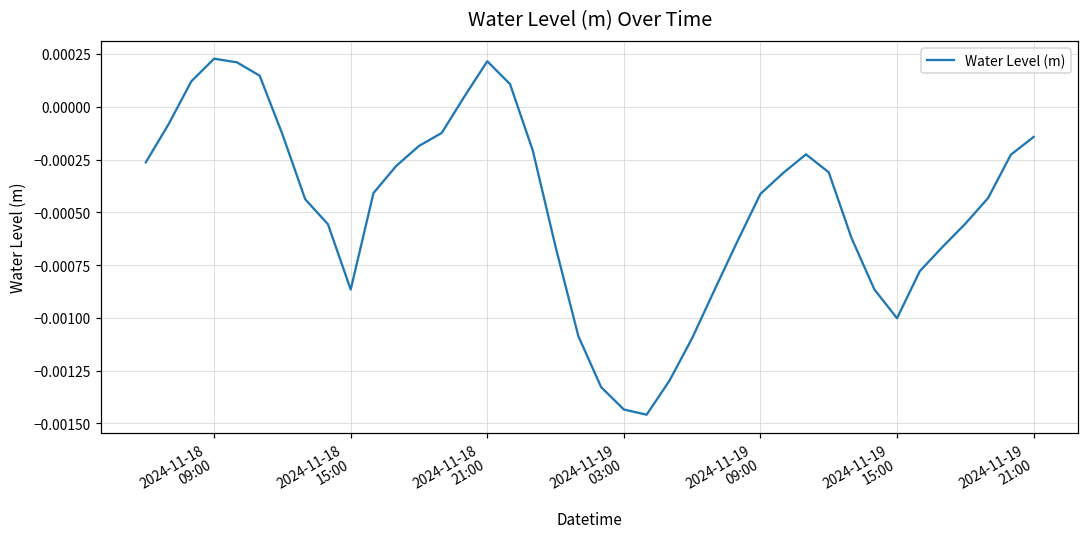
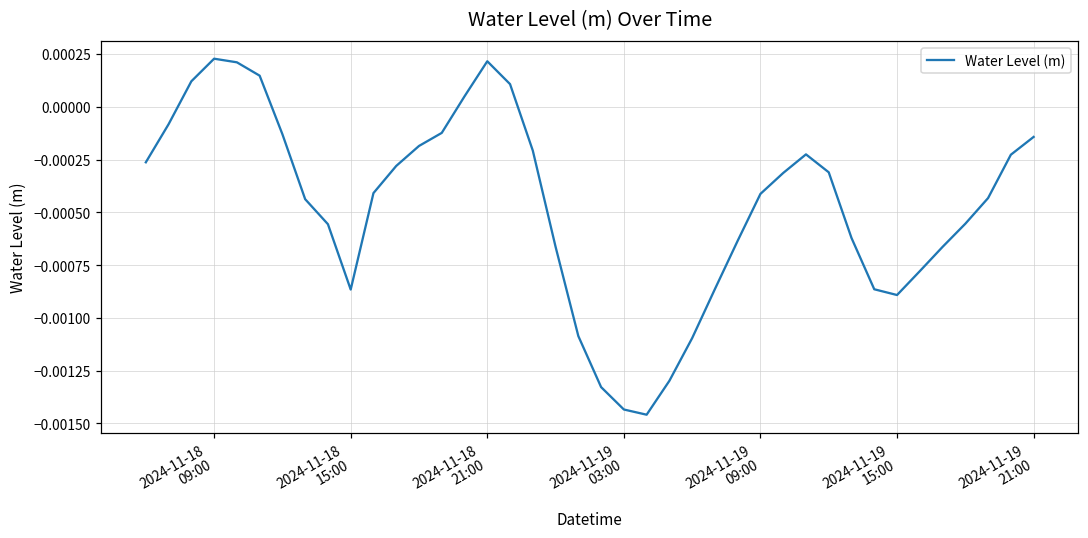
  {
    "2024-11-18 09:00": 0.00023,
    "2024-11-18 15:00": -0.00087,
    "2024-11-18 21:00": 0.00022,
    "2024-11-19 03:00": -0.00143,
    "2024-11-19 09:00": -0.00041,
-   "2024-11-19 15:00": -0.00100,
+   "2024-11-19 15:00": -0.00089,
    "2024-11-19 21:00": -0.00014
  }
